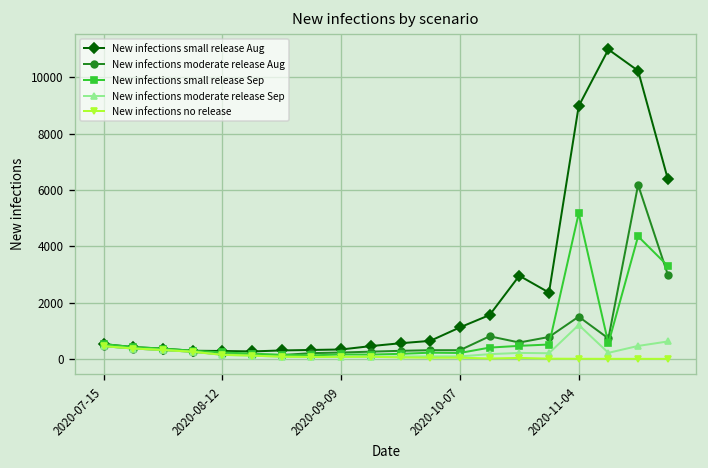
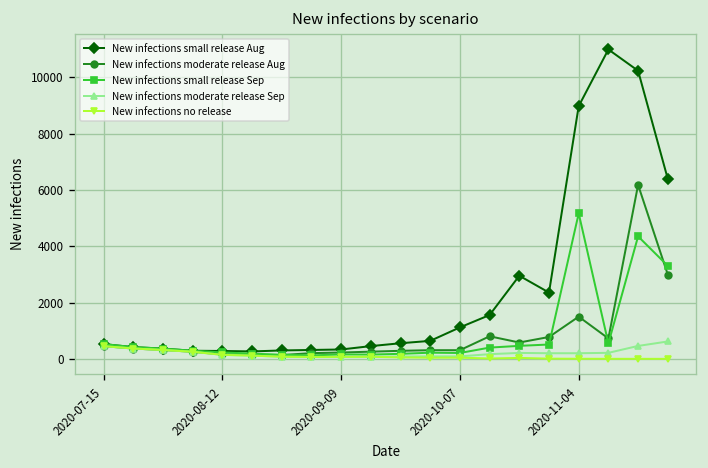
  {
    "New infections small release Aug": {
      "2020-09-09": 300,
      "2020-10-07": 1100,
      "2020-11-04": 9000
    },
    "New infections moderate release Aug": {
      "2020-11-04": 1500
    },
    "New infections small release Sep": {
      "2020-11-04": 5200
    },
    "New infections moderate release Sep": {
-     "2020-11-04": 1200
+     "2020-11-04": 200
    },
    "New infections no release": {
      "2020-11-04": 0
    }
  }
